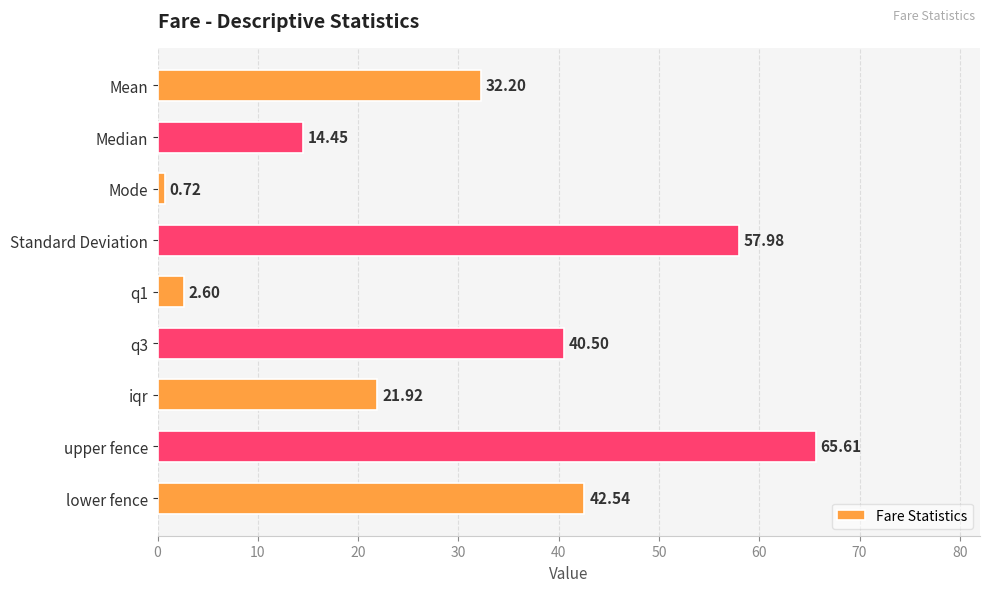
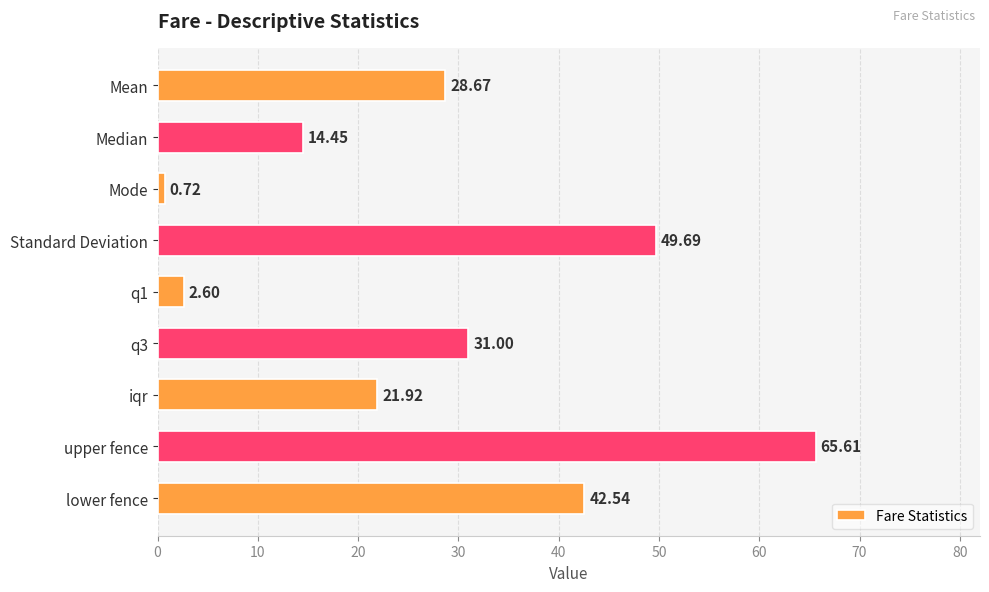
  {
-   "Mean": 32.20,
+   "Mean": 28.67,
    "Median": 14.45,
    "Mode": 0.72,
-   "Standard Deviation": 57.98,
+   "Standard Deviation": 49.69,
    "q1": 2.60,
-   "q3": 40.50,
+   "q3": 31.00,
    "iqr": 21.92,
    "upper fence": 65.61,
    "lower fence": 42.54
  }
